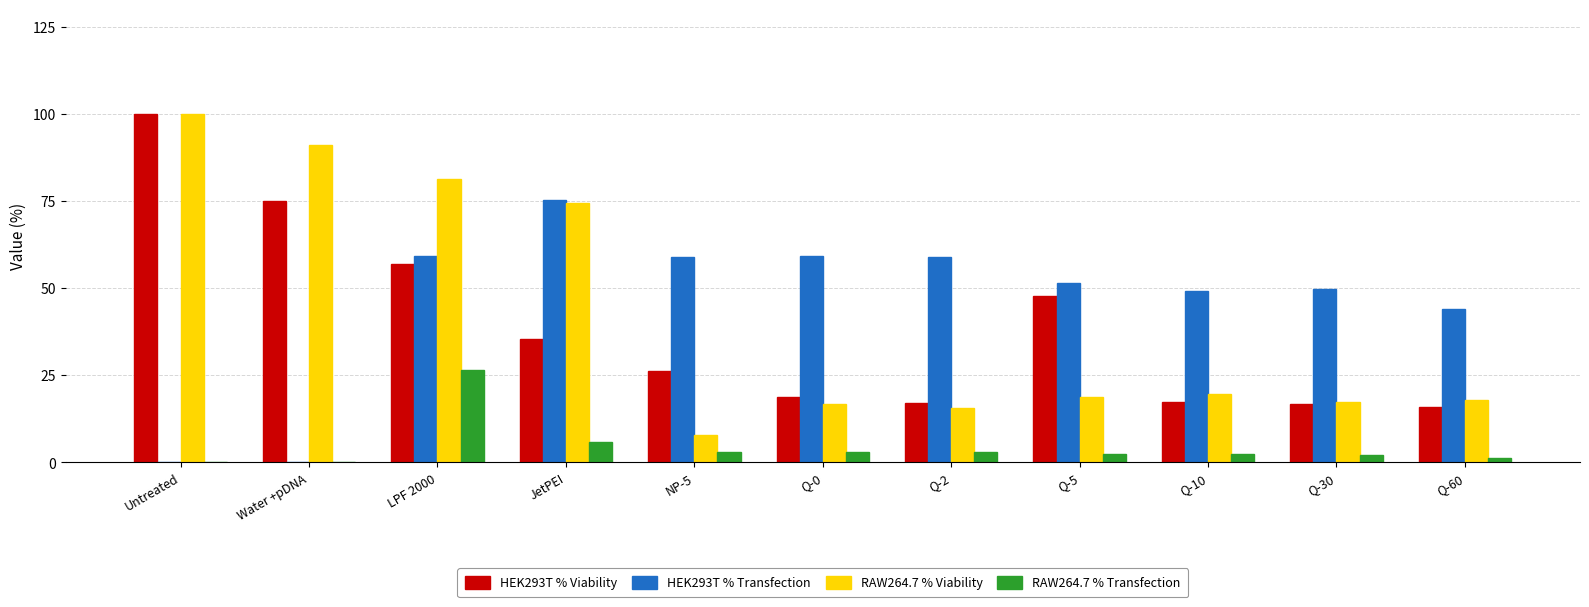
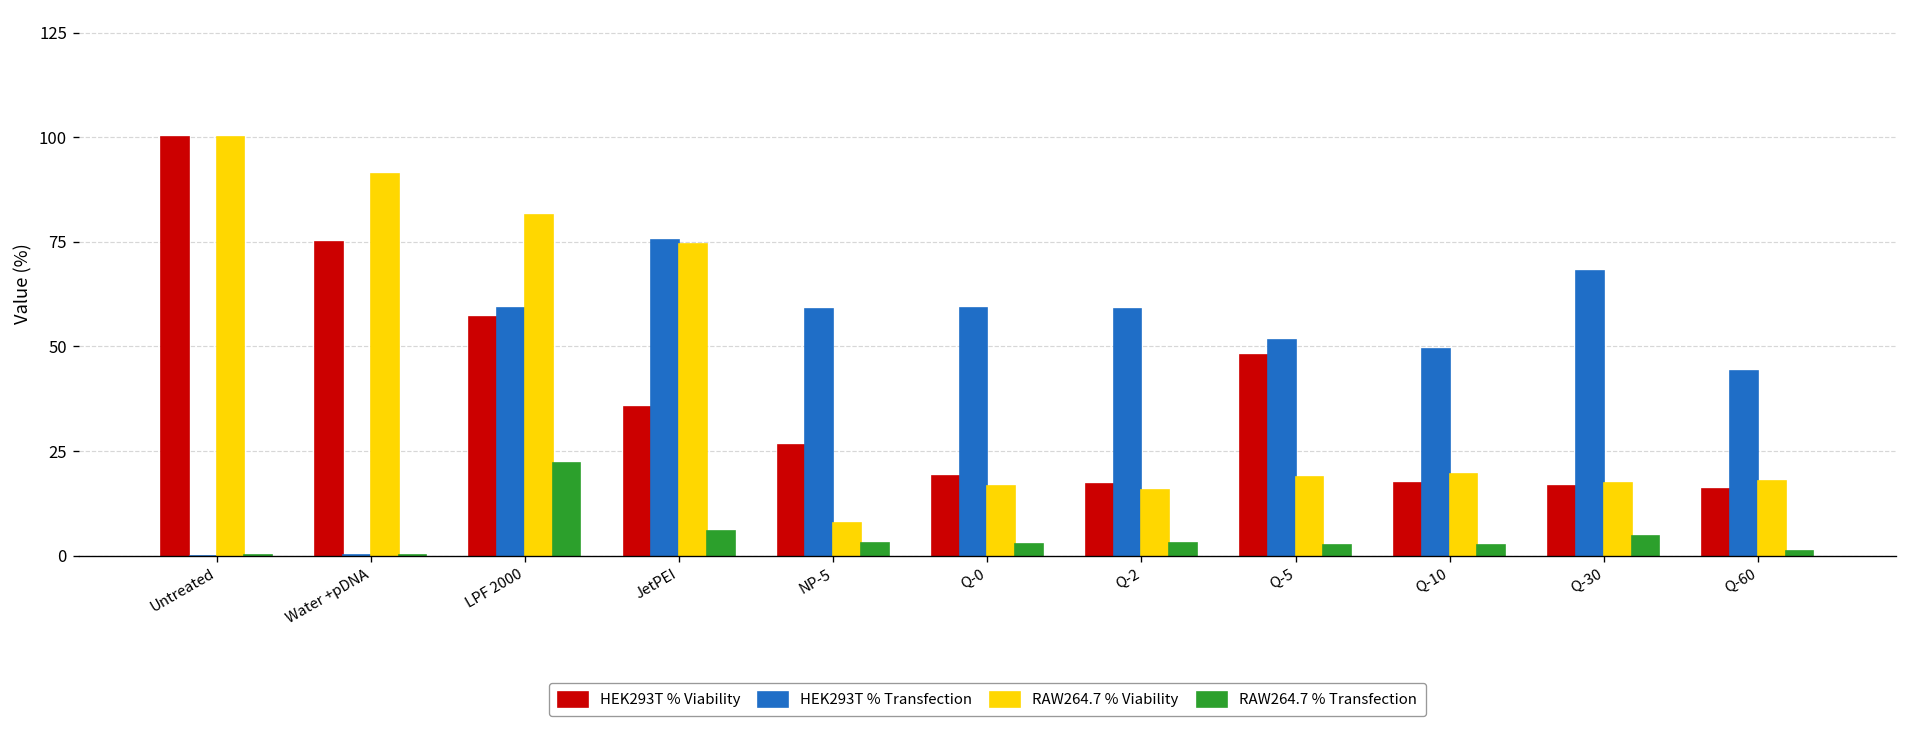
  {
    "HEK293T % Viability": {
      "Untreated": 100,
      "Water +pDNA": 75,
      "LPF 2000": 57,
      "JetPEI": 36,
      "NP-5": 26,
      "Q-0": 19,
      "Q-2": 17,
      "Q-5": 48,
      "Q-10": 17,
      "Q-30": 17,
      "Q-60": 16
    },
    "HEK293T % Transfection": {
      "Untreated": 0,
      "LPF 2000": 59,
      "JetPEI": 75,
      "NP-5": 59,
      "Q-0": 59,
      "Q-2": 59,
      "Q-5": 52,
      "Q-10": 49,
-     "Q-30": 50,
+     "Q-30": 68,
      "Q-60": 44
    },
    "RAW264.7 % Viability": {
      "Untreated": 100,
      "Water +pDNA": 91,
      "LPF 2000": 81,
      "JetPEI": 75,
      "NP-5": 8,
      "Q-0": 17,
      "Q-2": 16,
      "Q-5": 19,
      "Q-10": 20,
      "Q-30": 17,
      "Q-60": 18
    },
    "RAW264.7 % Transfection": {
-     "LPF 2000": 27,
+     "LPF 2000": 22,
      "JetPEI": 6,
      "NP-5": 3,
      "Q-0": 3,
      "Q-2": 3,
      "Q-5": 3,
      "Q-10": 3,
-     "Q-30": 2,
+     "Q-30": 5,
      "Q-60": 1
    }
  }
